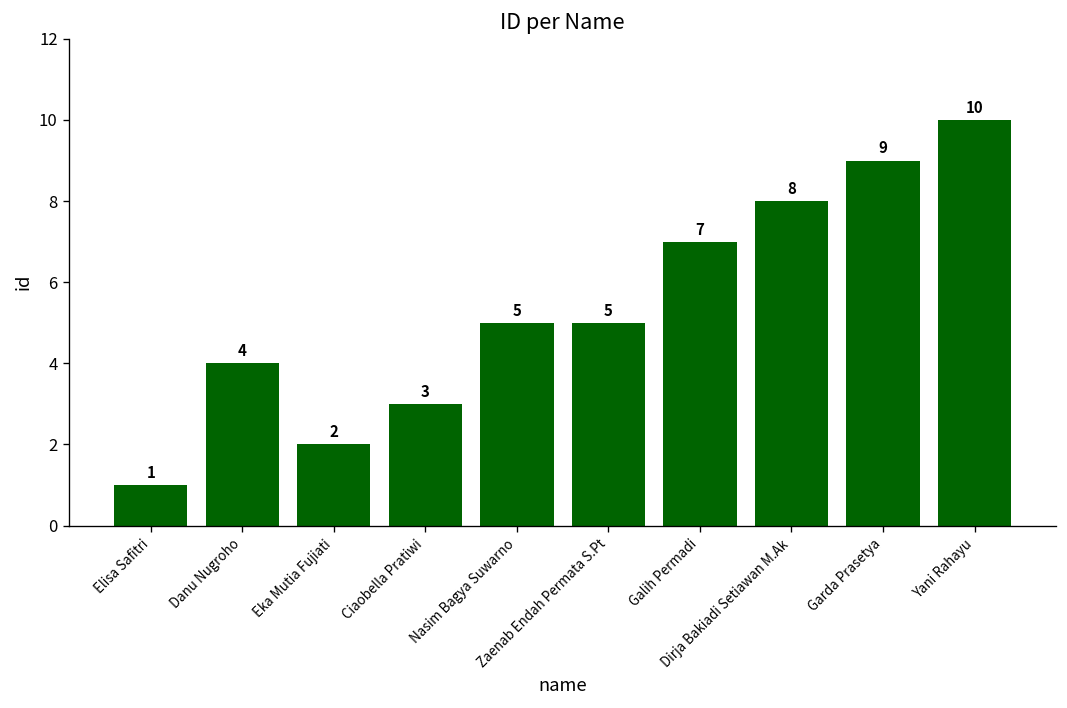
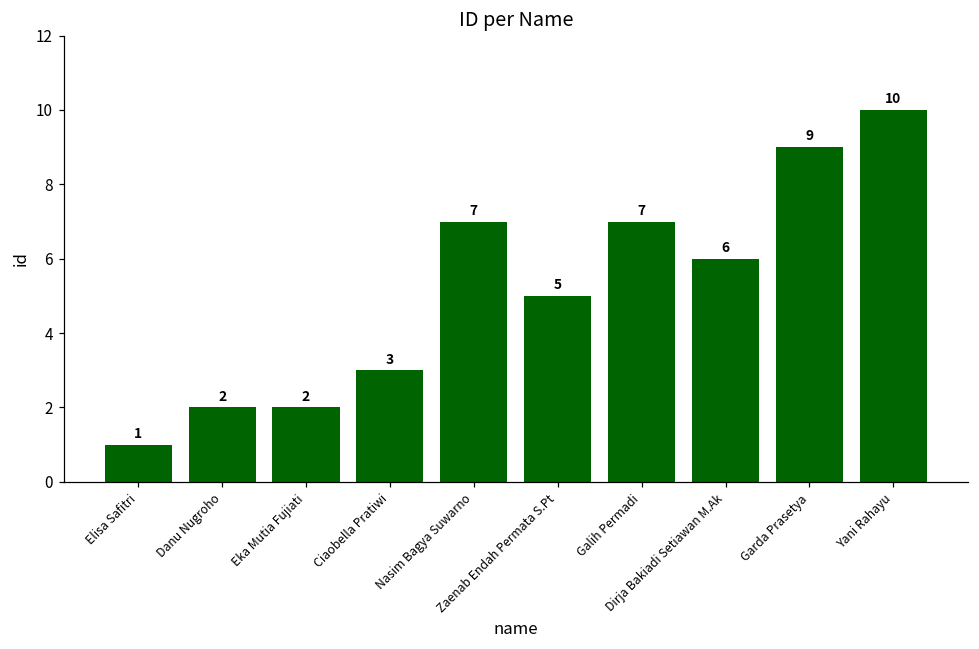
  {
    "Elisa Safitri": 1,
-   "Danu Nugroho": 4,
+   "Danu Nugroho": 2,
    "Eka Mutia Fujiati": 2,
    "Ciaobella Pratiwi": 3,
-   "Nasim Bagya Suwarno": 5,
+   "Nasim Bagya Suwarno": 7,
    "Zaenab Endah Permata S.Pt": 5,
    "Galih Permadi": 7,
-   "Dirja Bakiadi Setiawan M.Ak": 8,
+   "Dirja Bakiadi Setiawan M.Ak": 6,
    "Garda Prasetya": 9,
    "Yani Rahayu": 10
  }
